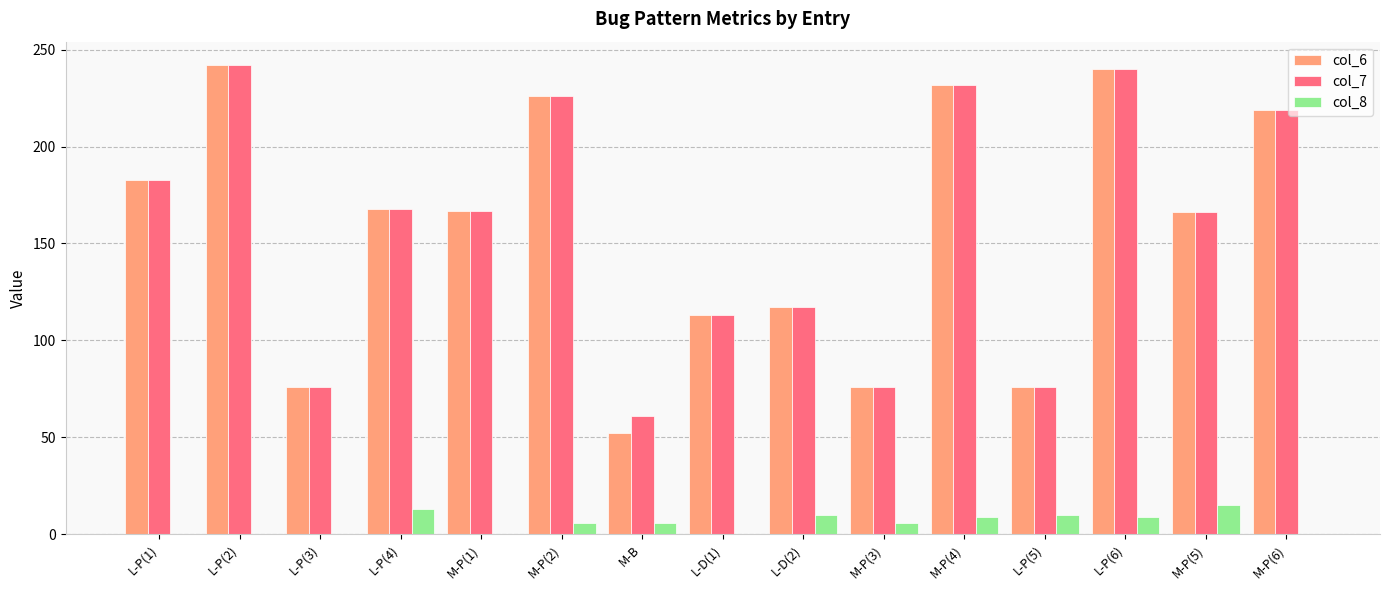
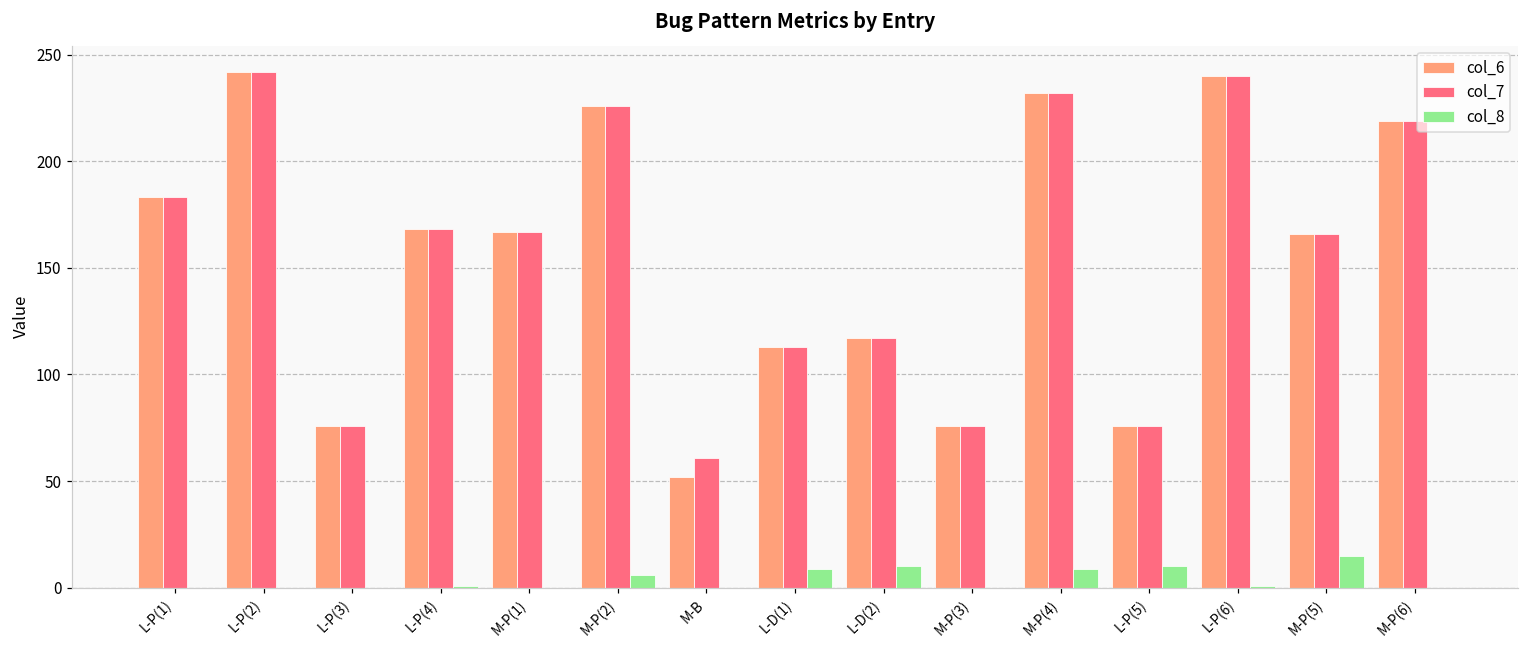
  {
    "col_8": {
      "L-P(1)": 0,
      "L-P(2)": 0,
      "L-P(3)": 0,
-     "L-P(4)": 13,
+     "L-P(4)": 1,
      "M-P(1)": 0,
      "M-P(2)": 6,
-     "M-B": 6,
-     "L-D(1)": 0,
+     "M-B": 0,
+     "L-D(1)": 9,
      "L-D(2)": 10,
-     "M-P(3)": 6,
+     "M-P(3)": 0,
      "M-P(4)": 9,
      "L-P(5)": 10,
-     "L-P(6)": 9,
+     "L-P(6)": 1,
      "M-P(5)": 15,
      "M-P(6)": 0
    }
  }
